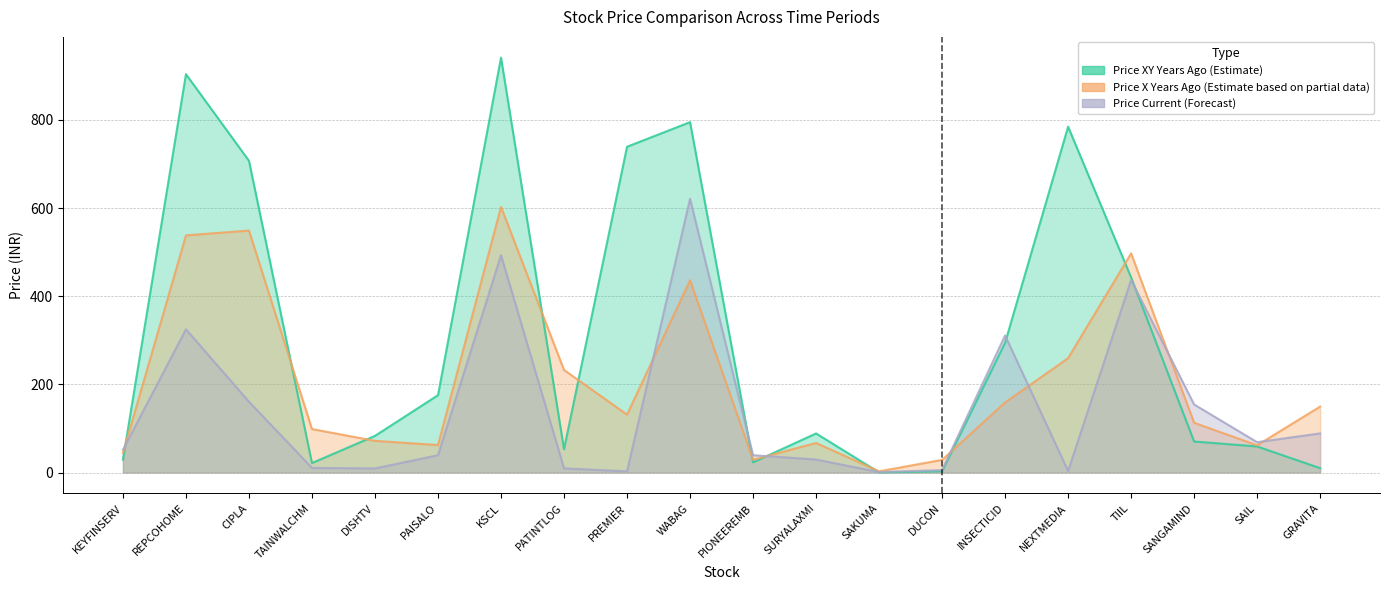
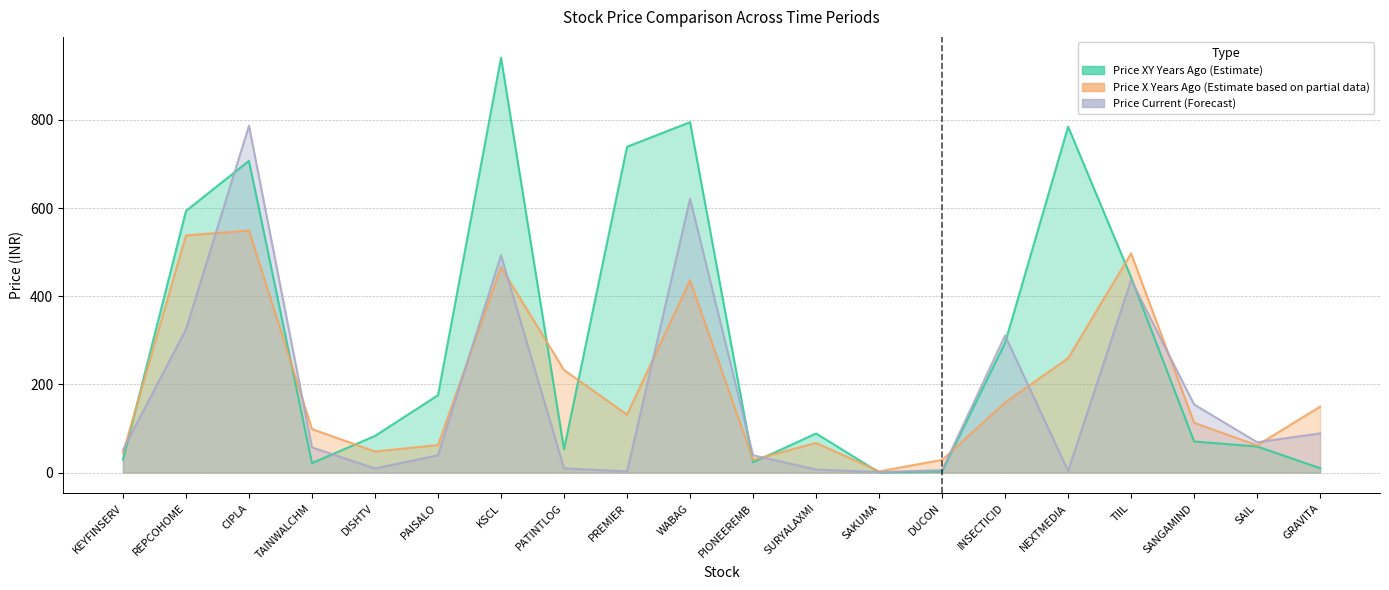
  {
    "Price XY Years Ago (Estimate)": {
      "KEYFINSERV": 30,
-     "REPCOHOME": 900,
+     "REPCOHOME": 590,
      "CIPLA": 710,
      "TAINWALCHM": 20,
      "DISHTV": 80,
      "PAISALO": 180,
      "KSCL": 940,
      "PATINTLOG": 50,
      "PREMIER": 740,
      "WABAG": 800,
      "SURYALAXMI": 90,
      "INSECTICID": 290,
      "NEXTMEDIA": 780,
      "TIIL": 440,
      "SANGAMIND": 70,
      "GRAVITA": 10
    },
    "Price X Years Ago (Estimate based on partial data)": {
      "KEYFINSERV": 40,
      "REPCOHOME": 540,
      "CIPLA": 550,
      "TAINWALCHM": 100,
-     "DISHTV": 70,
+     "DISHTV": 50,
      "PAISALO": 60,
-     "KSCL": 600,
+     "KSCL": 470,
      "PATINTLOG": 230,
      "PREMIER": 130,
      "WABAG": 440,
      "SURYALAXMI": 70,
      "DUCON": 30,
      "INSECTICID": 160,
      "NEXTMEDIA": 260,
      "TIIL": 500,
      "SANGAMIND": 110,
      "GRAVITA": 150
    },
    "Price Current (Forecast)": {
      "KEYFINSERV": 50,
      "REPCOHOME": 320,
-     "CIPLA": 160,
-     "TAINWALCHM": 10,
+     "CIPLA": 790,
+     "TAINWALCHM": 60,
      "DISHTV": 10,
      "PAISALO": 40,
      "KSCL": 490,
      "PATINTLOG": 10,
      "PREMIER": 0,
      "WABAG": 620,
      "PIONEEREMB": 40,
-     "SURYALAXMI": 30,
+     "SURYALAXMI": 10,
      "INSECTICID": 310,
      "NEXTMEDIA": 0,
      "TIIL": 440,
      "SANGAMIND": 150,
      "SAIL": 70,
      "GRAVITA": 90
    }
  }
